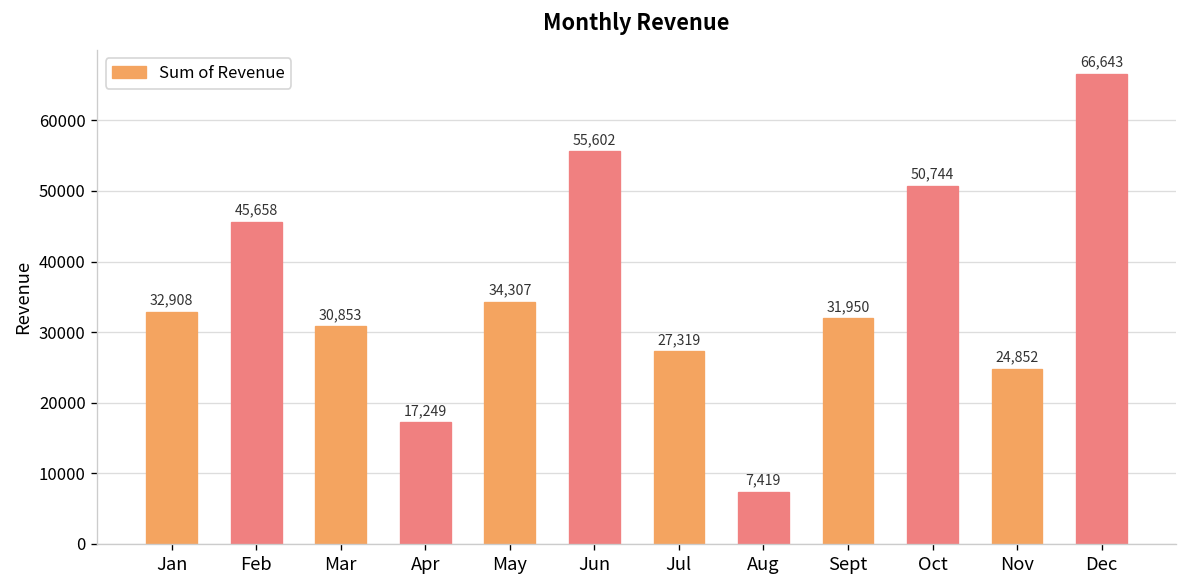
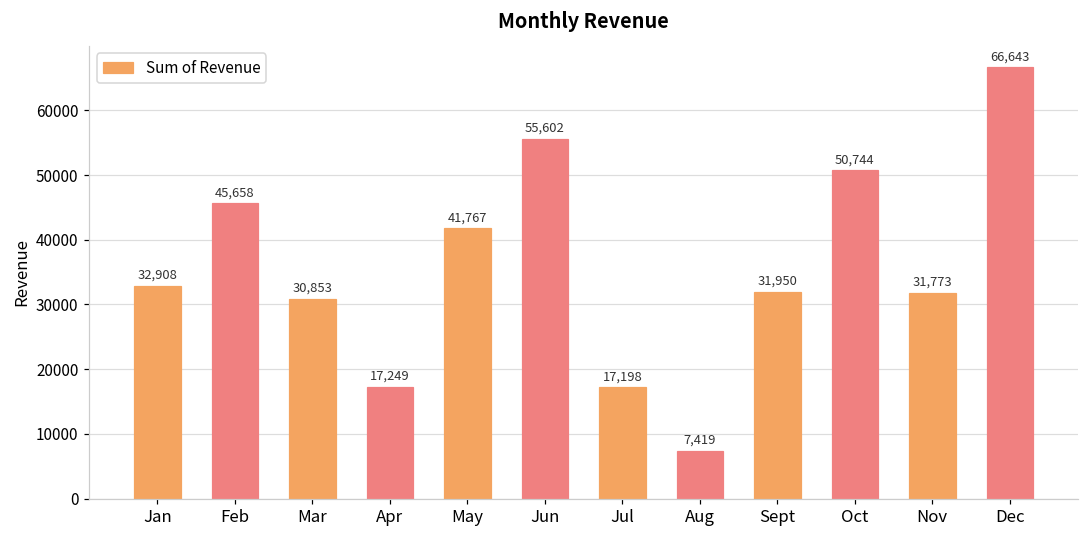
  {
    "Jan": "32,908",
    "Feb": "45,658",
    "Mar": "30,853",
    "Apr": "17,249",
-   "May": "34,307",
+   "May": "41,767",
    "Jun": "55,602",
-   "Jul": "27,319",
+   "Jul": "17,198",
    "Aug": "7,419",
    "Sept": "31,950",
    "Oct": "50,744",
-   "Nov": "24,852",
+   "Nov": "31,773",
    "Dec": "66,643"
  }
